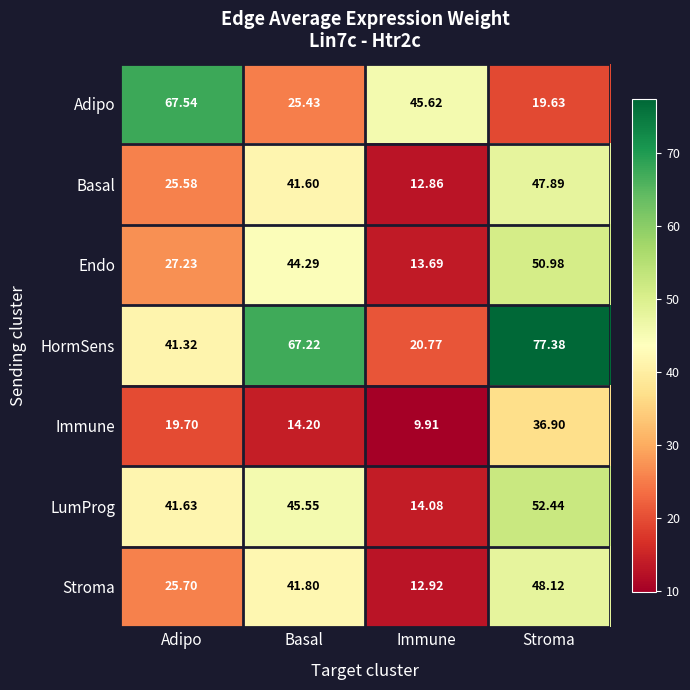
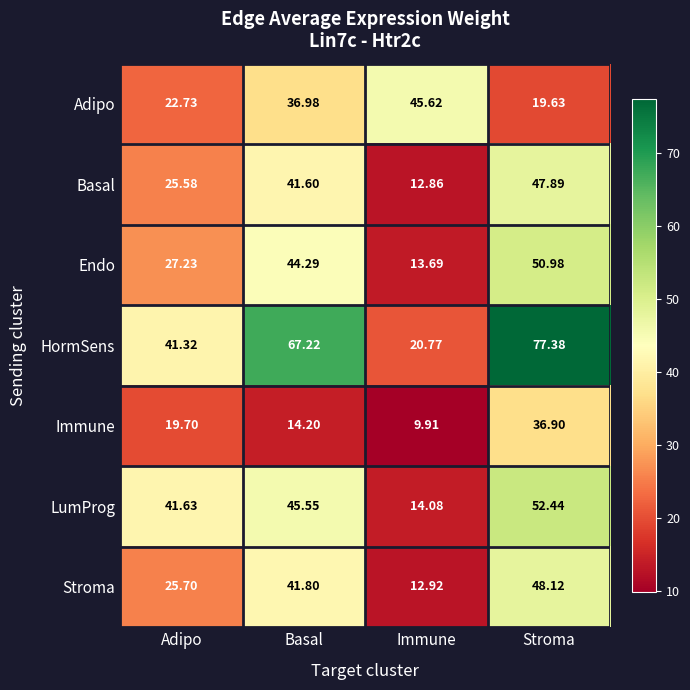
  {
    "Adipo": {
-     "Adipo": 67.54,
-     "Basal": 25.43,
+     "Adipo": 22.73,
+     "Basal": 36.98,
      "Immune": 45.62,
      "Stroma": 19.63
    },
    "Basal": {
      "Adipo": 25.58,
      "Basal": 41.60,
      "Immune": 12.86,
      "Stroma": 47.89
    },
    "Endo": {
      "Adipo": 27.23,
      "Basal": 44.29,
      "Immune": 13.69,
      "Stroma": 50.98
    },
    "HormSens": {
      "Adipo": 41.32,
      "Basal": 67.22,
      "Immune": 20.77,
      "Stroma": 77.38
    },
    "Immune": {
      "Adipo": 19.70,
      "Basal": 14.20,
      "Immune": 9.91,
      "Stroma": 36.90
    },
    "LumProg": {
      "Adipo": 41.63,
      "Basal": 45.55,
      "Immune": 14.08,
      "Stroma": 52.44
    },
    "Stroma": {
      "Adipo": 25.70,
      "Basal": 41.80,
      "Immune": 12.92,
      "Stroma": 48.12
    }
  }
